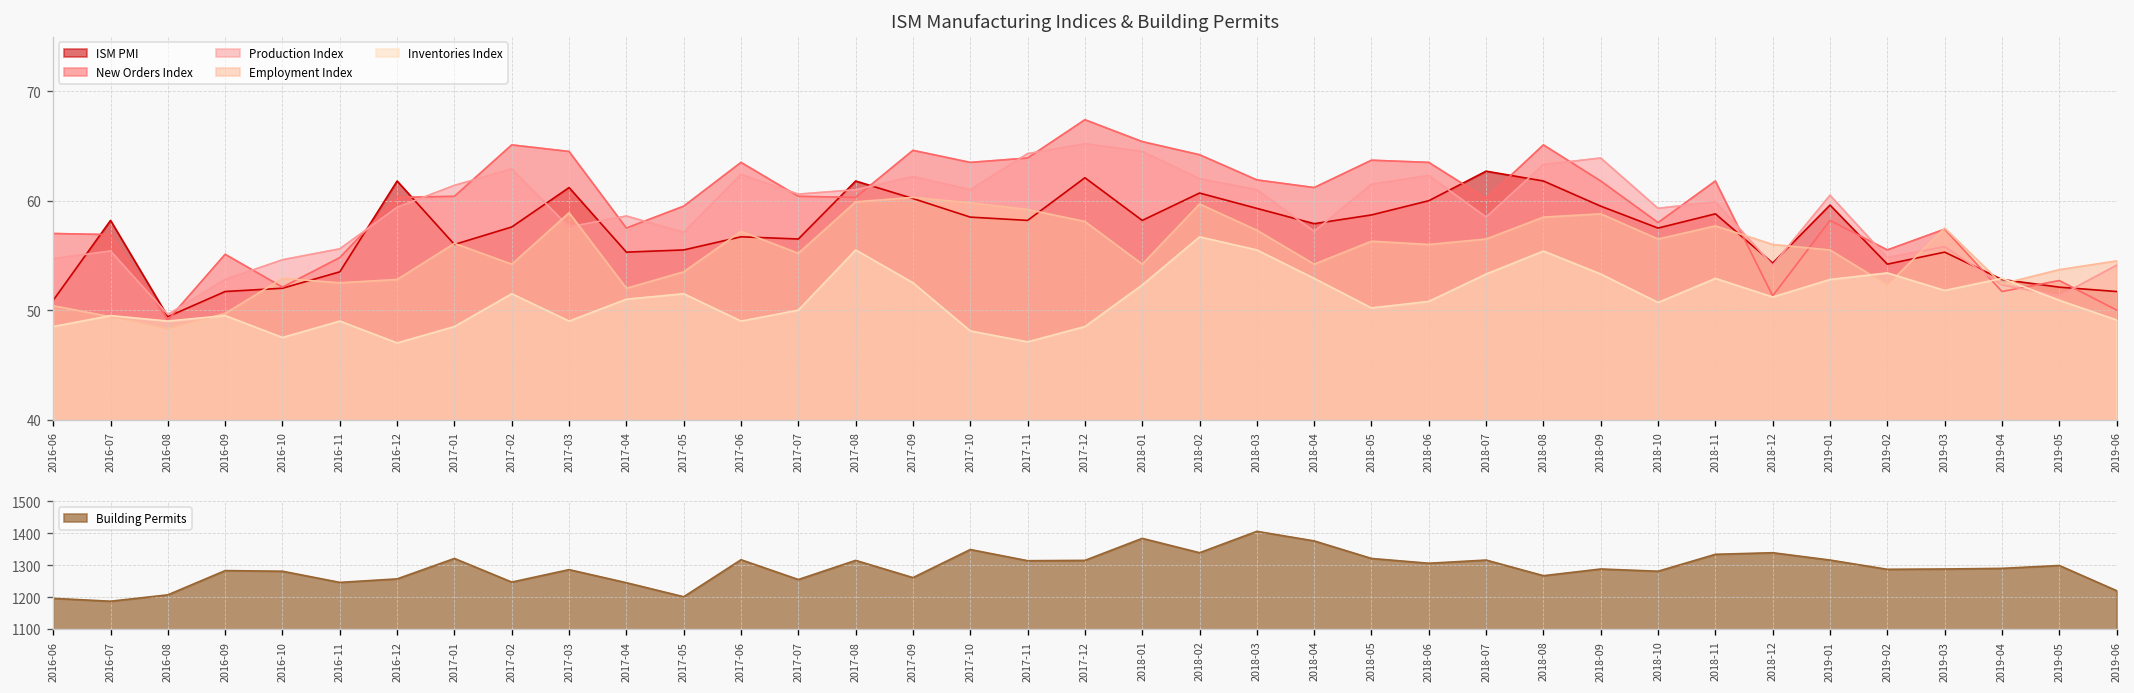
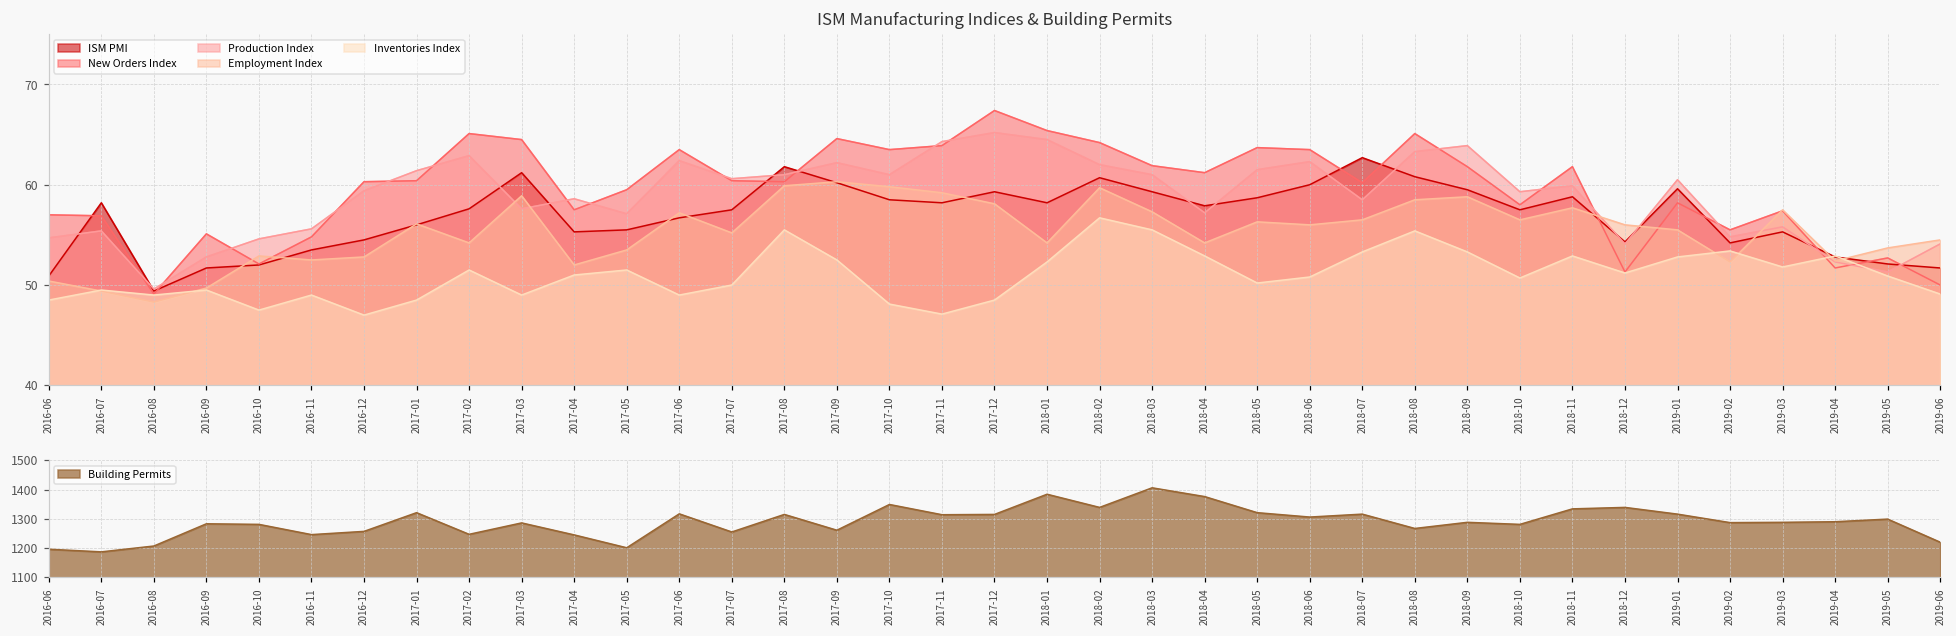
  {
    "ISM Manufacturing Indices & Building Permits": {
      "ISM PMI": {
        "2016-06": 51,
        "2016-07": 58,
        "2016-09": 52,
        "2016-11": 54,
-       "2016-12": 62,
+       "2016-12": 55,
        "2017-02": 58,
        "2017-03": 61,
        "2017-04": 55,
        "2017-05": 56,
        "2017-06": 57,
-       "2017-07": 57,
+       "2017-07": 58,
        "2017-08": 62,
        "2017-10": 59,
        "2017-11": 58,
-       "2017-12": 62,
+       "2017-12": 59,
        "2018-01": 58,
        "2018-02": 61,
        "2018-03": 59,
        "2018-04": 58,
        "2018-05": 59,
        "2018-06": 60,
        "2018-07": 63,
-       "2018-08": 62,
+       "2018-08": 61,
        "2018-09": 60,
        "2018-10": 58,
        "2018-11": 59,
        "2019-01": 60,
        "2019-02": 54,
        "2019-03": 55,
        "2019-05": 52,
        "2019-06": 52
      }
    }
  }
